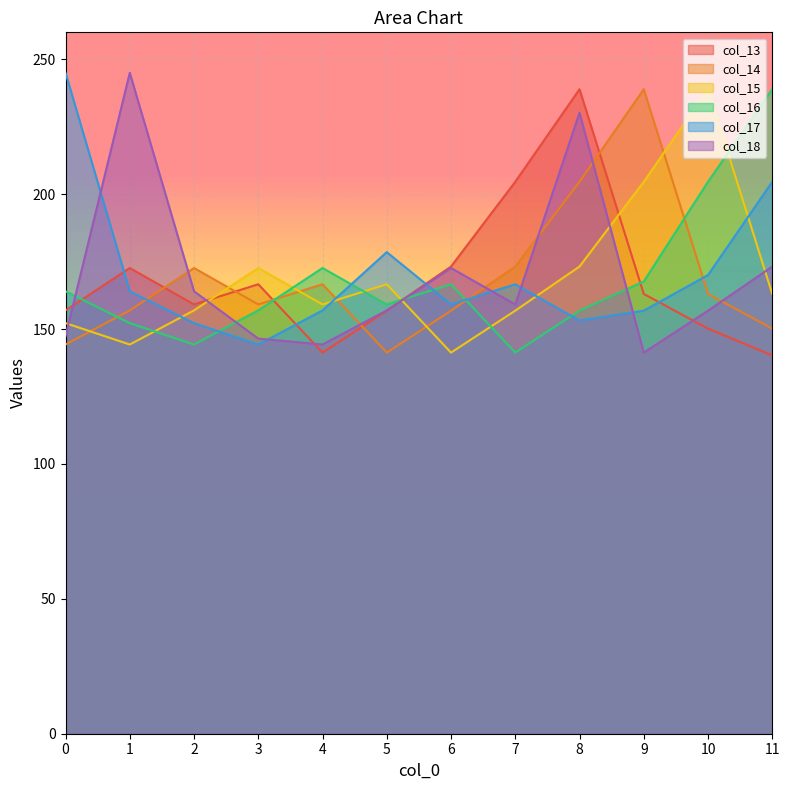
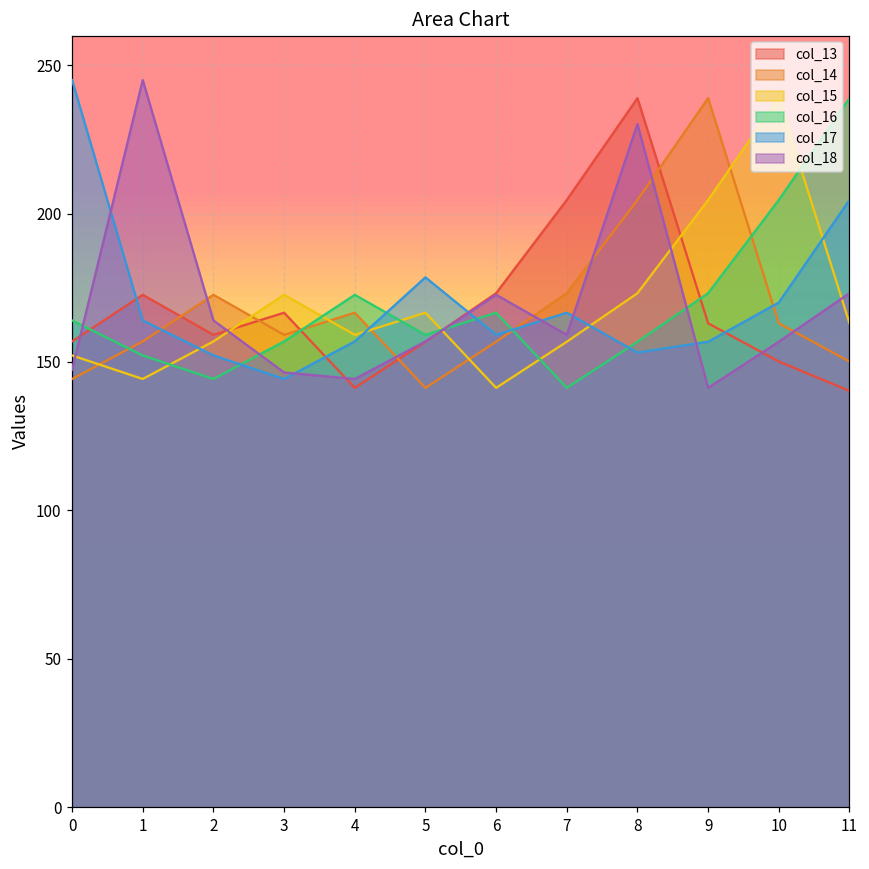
  {
    "col_16": {
      "0": 164,
      "1": 152,
      "2": 144,
      "3": 157,
      "4": 173,
      "5": 159,
      "6": 167,
      "7": 141,
      "8": 157,
-     "9": 168,
+     "9": 173,
      "10": 205,
      "11": 239
    },
    "col_17": {
      "0": 245,
      "1": 164,
      "2": 152,
      "3": 144,
      "4": 157,
      "5": 179,
      "6": 159,
      "7": 167,
      "8": 153,
      "9": 157,
      "10": 170,
      "11": 205
    },
    "col_18": {
      "0": 147,
      "1": 245,
      "2": 164,
      "3": 146,
      "4": 144,
      "7": 159,
      "8": 230,
      "9": 141,
      "10": 157,
      "11": 173
    }
  }
